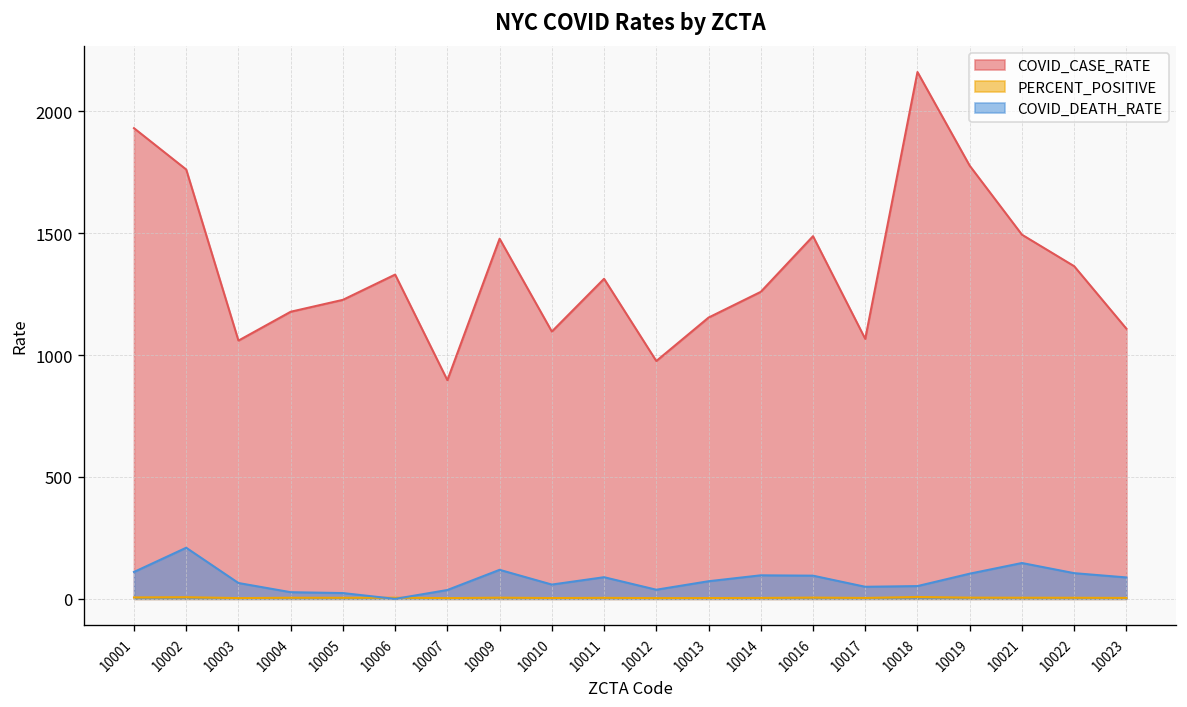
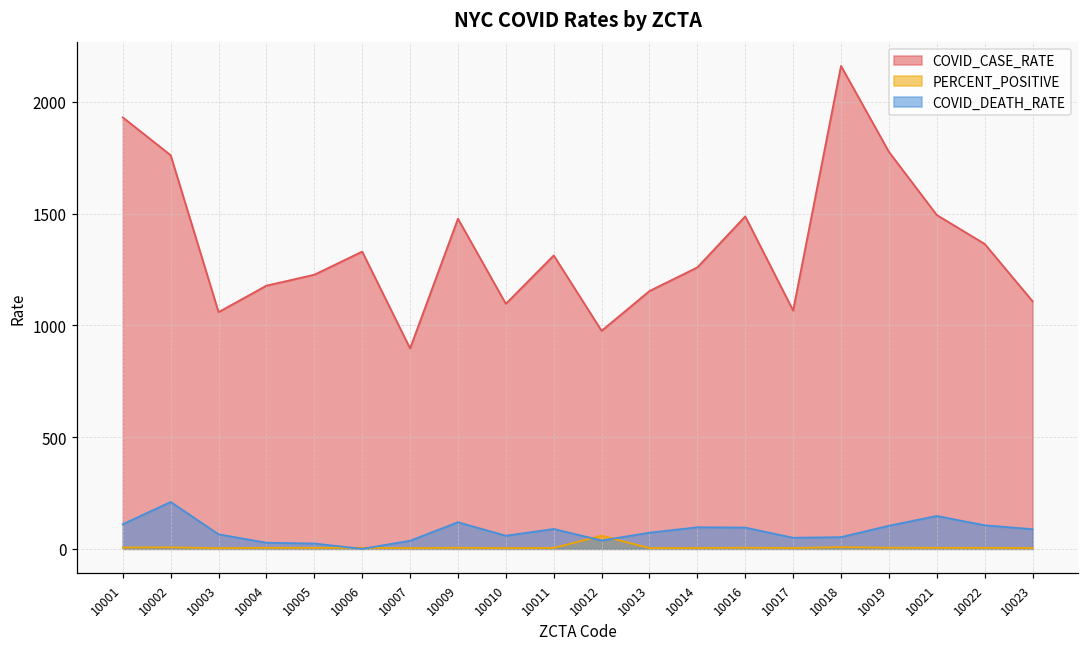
  {
    "COVID_CASE_RATE": {
      "10001": 1930,
      "10002": 1760,
      "10003": 1060,
      "10004": 1180,
      "10005": 1230,
      "10006": 1330,
      "10007": 900,
      "10009": 1480,
      "10010": 1100,
      "10011": 1310,
      "10012": 980,
      "10013": 1150,
      "10014": 1260,
      "10016": 1490,
      "10017": 1070,
      "10018": 2160,
      "10019": 1780,
      "10021": 1490,
      "10022": 1360,
      "10023": 1110
    },
    "PERCENT_POSITIVE": {
      "10001": 10,
      "10002": 10,
      "10003": 0,
      "10004": 0,
      "10005": 0,
      "10007": 0,
      "10009": 0,
      "10010": 0,
      "10011": 0,
-     "10012": 0,
+     "10012": 60,
      "10013": 0,
      "10014": 0,
      "10016": 10,
      "10017": 0,
      "10018": 10,
      "10019": 10,
      "10021": 0,
      "10022": 0,
      "10023": 0
    },
    "COVID_DEATH_RATE": {
      "10001": 110,
      "10002": 210,
      "10003": 70,
      "10004": 30,
      "10005": 20,
      "10007": 40,
      "10009": 120,
      "10010": 60,
      "10011": 90,
      "10012": 40,
      "10013": 70,
      "10014": 100,
      "10016": 100,
      "10017": 50,
      "10018": 50,
      "10019": 100,
      "10021": 150,
      "10022": 110,
      "10023": 90
    }
  }
